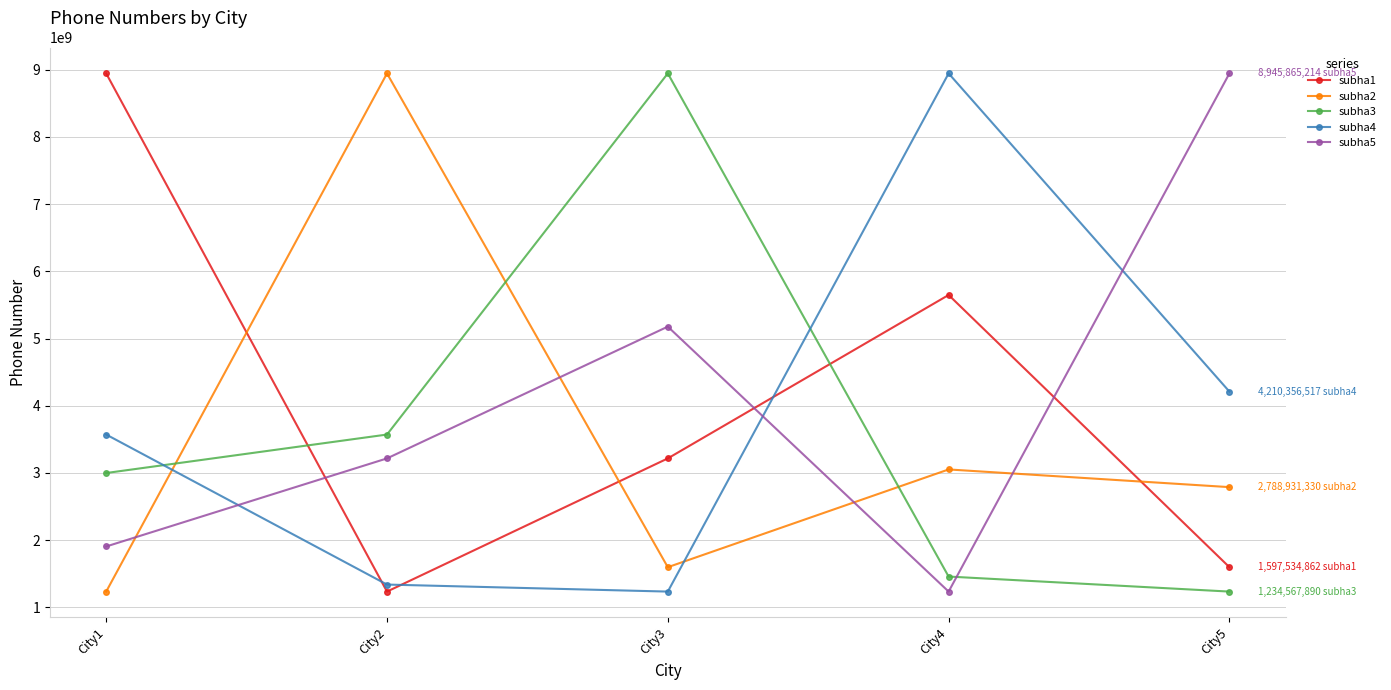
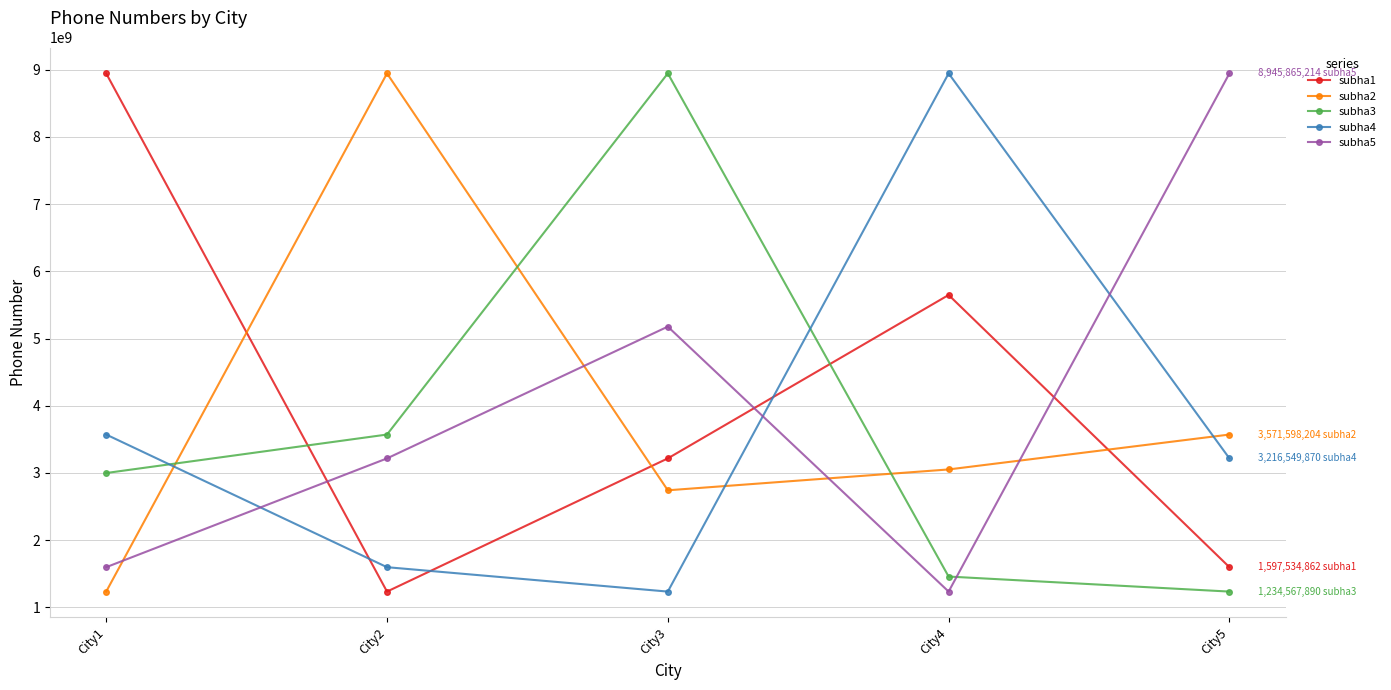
  {
    "subha1": {
      "City1": "8900000000",
      "City2": "1200000000",
      "City3": "3200000000",
      "City4": "5600000000",
      "City5": "1600000000"
    },
    "subha2": {
-     "City3": "1600000000",
-     "City5": "2,788,931,330"
+     "City3": "2700000000",
+     "City5": "3,571,598,204"
    },
    "subha3": {
      "City1": "3000000000",
      "City2": "3600000000",
      "City3": "8900000000",
      "City4": "1500000000",
      "City5": "1200000000"
    },
    "subha4": {
-     "City2": "1300000000",
-     "City5": "4,210,356,517"
+     "City2": "1600000000",
+     "City5": "3,216,549,870"
    },
    "subha5": {
-     "City1": "1900000000",
+     "City1": "1600000000",
      "City2": "3200000000",
      "City3": "5200000000",
      "City4": "1200000000",
      "City5": "8900000000"
    }
  }
